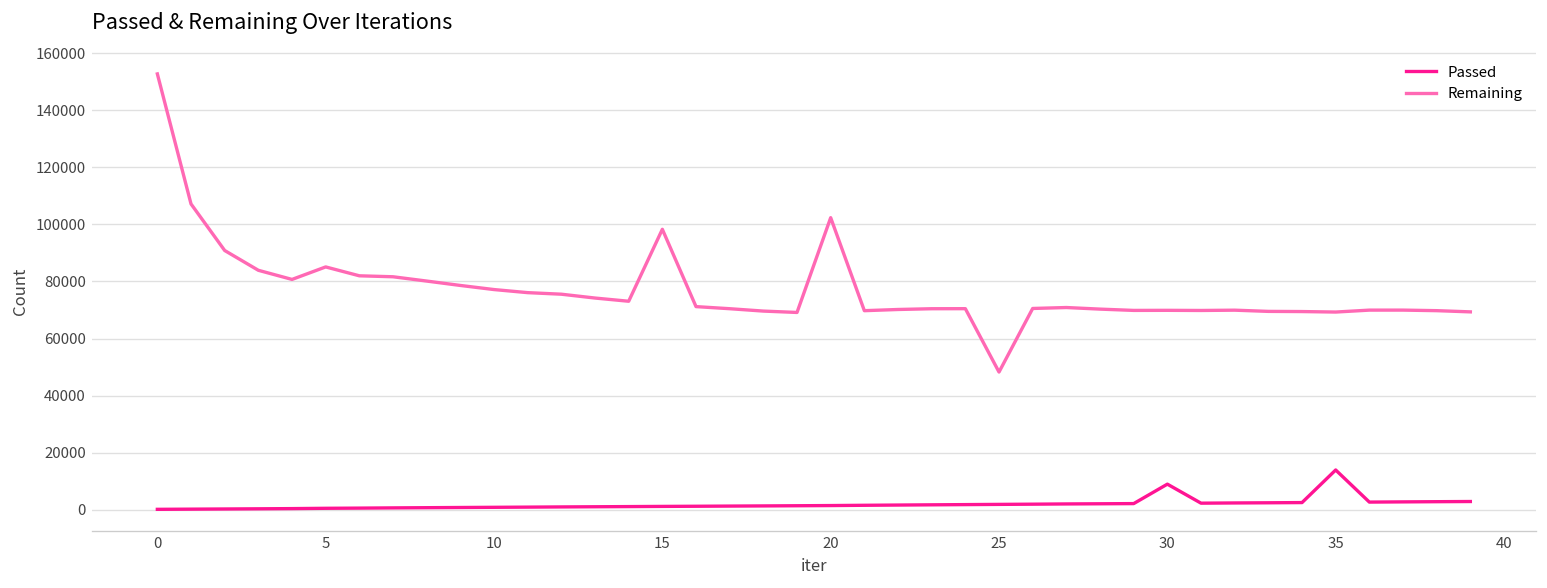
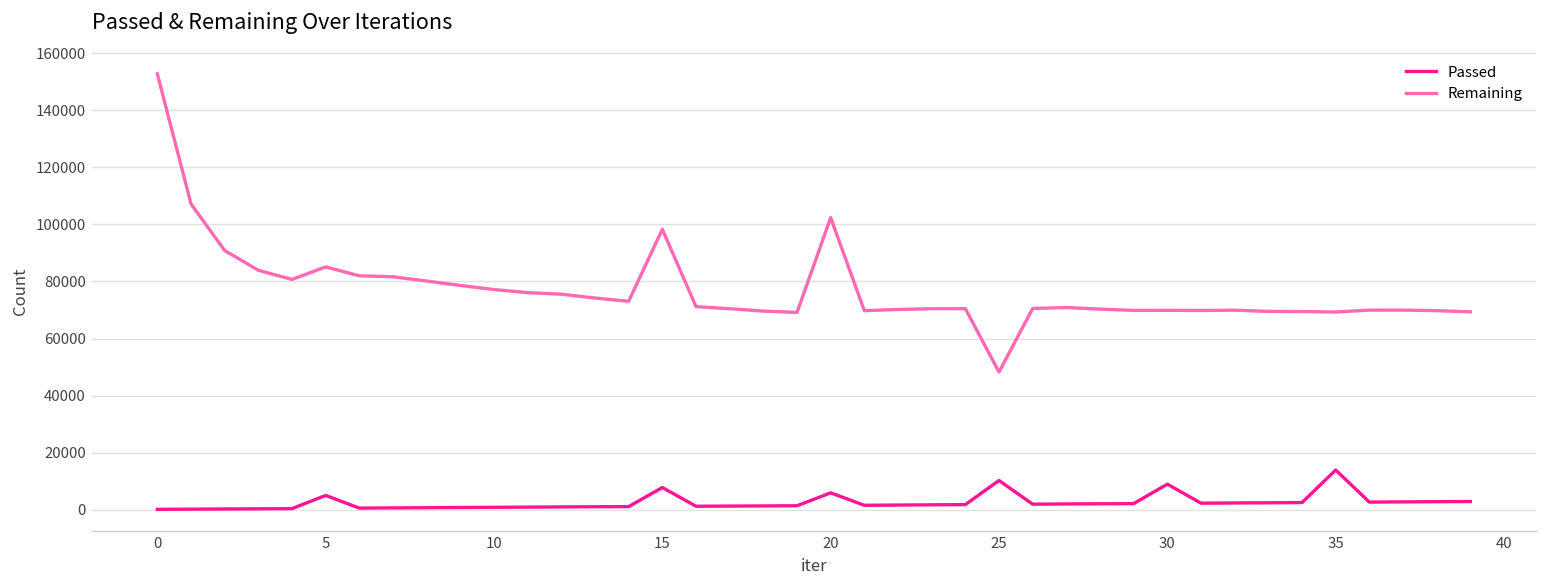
  {
    "Passed": {
      "0": 0,
-     "5": 1000,
+     "5": 5000,
      "10": 1000,
-     "15": 1000,
-     "20": 1000,
-     "25": 2000,
+     "15": 8000,
+     "20": 6000,
+     "25": 10000,
      "30": 9000,
      "35": 14000
    },
    "Remaining": {
      "0": 153000,
      "5": 85000,
      "10": 77000,
      "15": 98000,
      "20": 102000,
      "25": 48000,
      "30": 70000,
      "35": 69000
    }
  }
